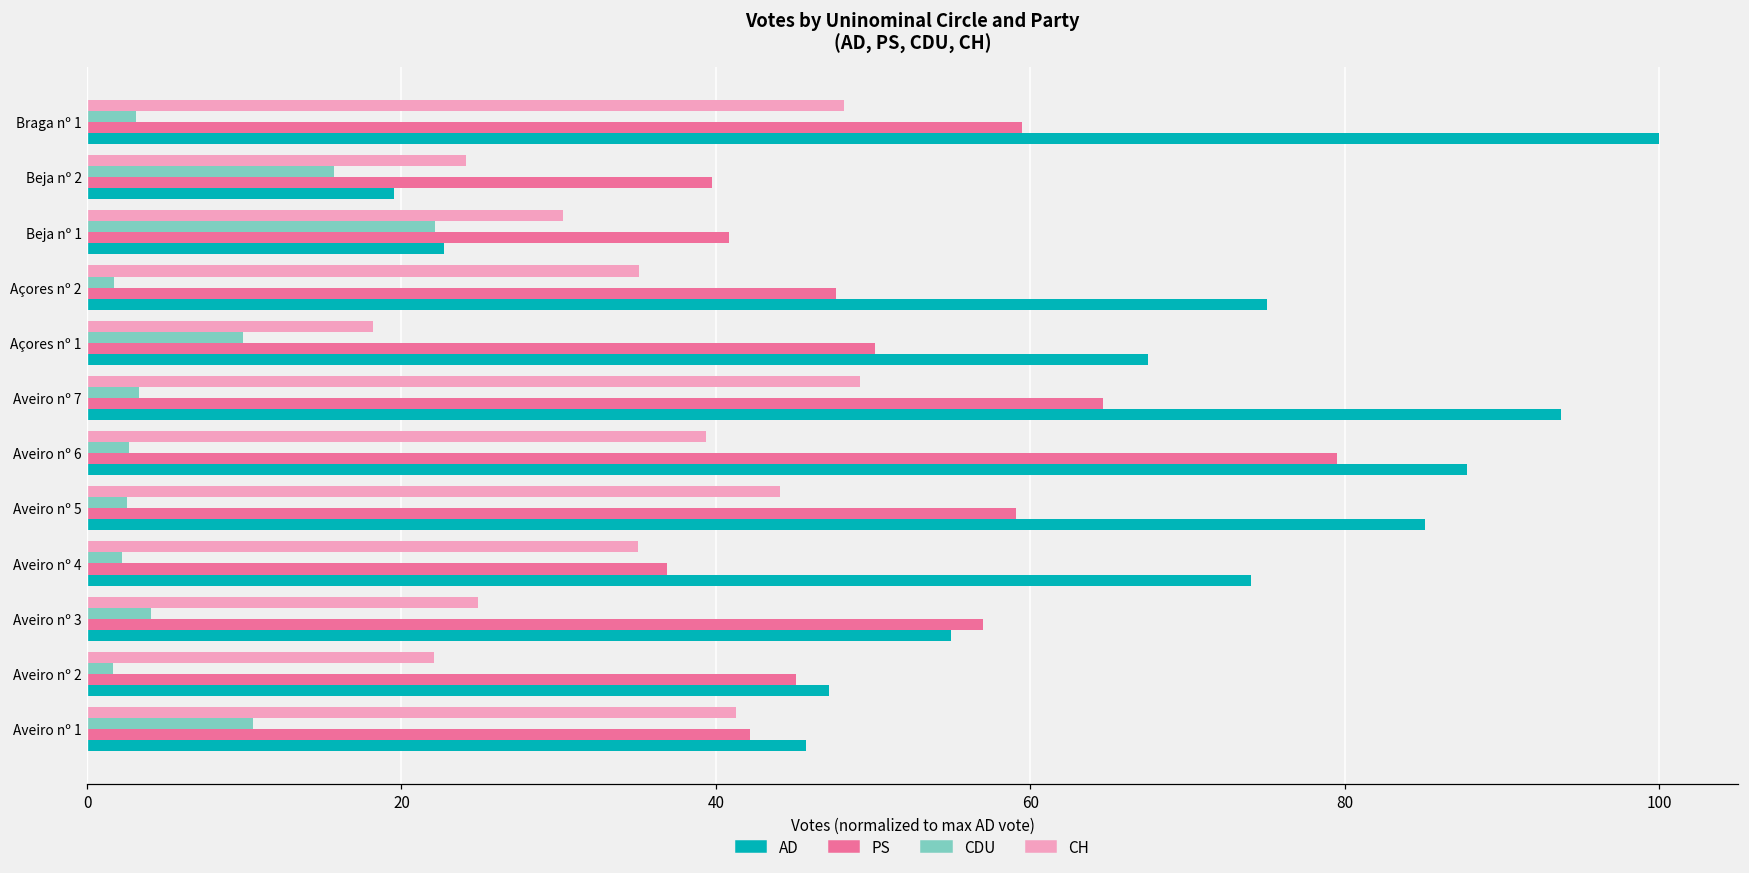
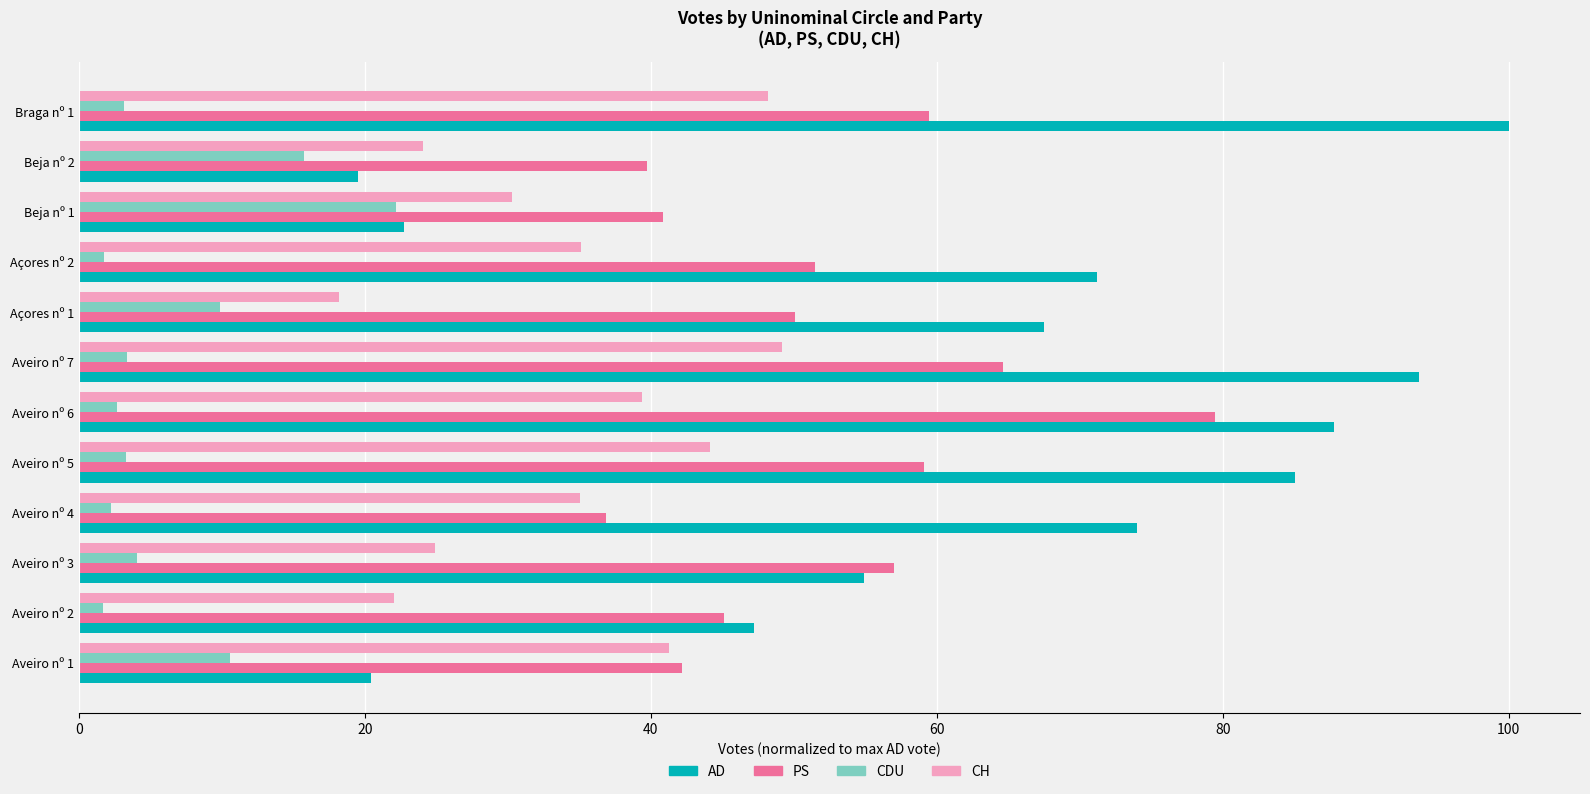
  {
    "AD": {
      "Braga nº 1": 100.0,
      "Beja nº 2": 19.5,
      "Beja nº 1": 22.7,
-     "Açores nº 2": 75.0,
+     "Açores nº 2": 71.2,
      "Açores nº 1": 67.5,
      "Aveiro nº 7": 93.8,
      "Aveiro nº 6": 87.8,
      "Aveiro nº 5": 85.1,
      "Aveiro nº 4": 74.0,
      "Aveiro nº 3": 54.9,
      "Aveiro nº 2": 47.2,
-     "Aveiro nº 1": 45.7
+     "Aveiro nº 1": 20.5
    },
    "PS": {
      "Braga nº 1": 59.5,
      "Beja nº 2": 39.7,
      "Beja nº 1": 40.9,
-     "Açores nº 2": 47.6,
+     "Açores nº 2": 51.5,
      "Açores nº 1": 50.1,
      "Aveiro nº 7": 64.6,
      "Aveiro nº 6": 79.5,
      "Aveiro nº 5": 59.1,
      "Aveiro nº 4": 36.9,
      "Aveiro nº 3": 57.0,
      "Aveiro nº 2": 45.1,
      "Aveiro nº 1": 42.2
    },
    "CDU": {
      "Braga nº 1": 3.1,
      "Beja nº 2": 15.7,
      "Beja nº 1": 22.2,
      "Açores nº 2": 1.7,
      "Açores nº 1": 9.9,
      "Aveiro nº 7": 3.3,
      "Aveiro nº 6": 2.7,
-     "Aveiro nº 5": 2.5,
+     "Aveiro nº 5": 3.3,
      "Aveiro nº 4": 2.2,
      "Aveiro nº 3": 4.0,
      "Aveiro nº 2": 1.6,
      "Aveiro nº 1": 10.6
    },
    "CH": {
      "Braga nº 1": 48.2,
      "Beja nº 2": 24.1,
      "Beja nº 1": 30.3,
      "Açores nº 2": 35.1,
      "Açores nº 1": 18.2,
      "Aveiro nº 7": 49.2,
      "Aveiro nº 6": 39.4,
      "Aveiro nº 5": 44.1,
      "Aveiro nº 4": 35.1,
      "Aveiro nº 3": 24.9,
      "Aveiro nº 2": 22.1,
      "Aveiro nº 1": 41.3
    }
  }
